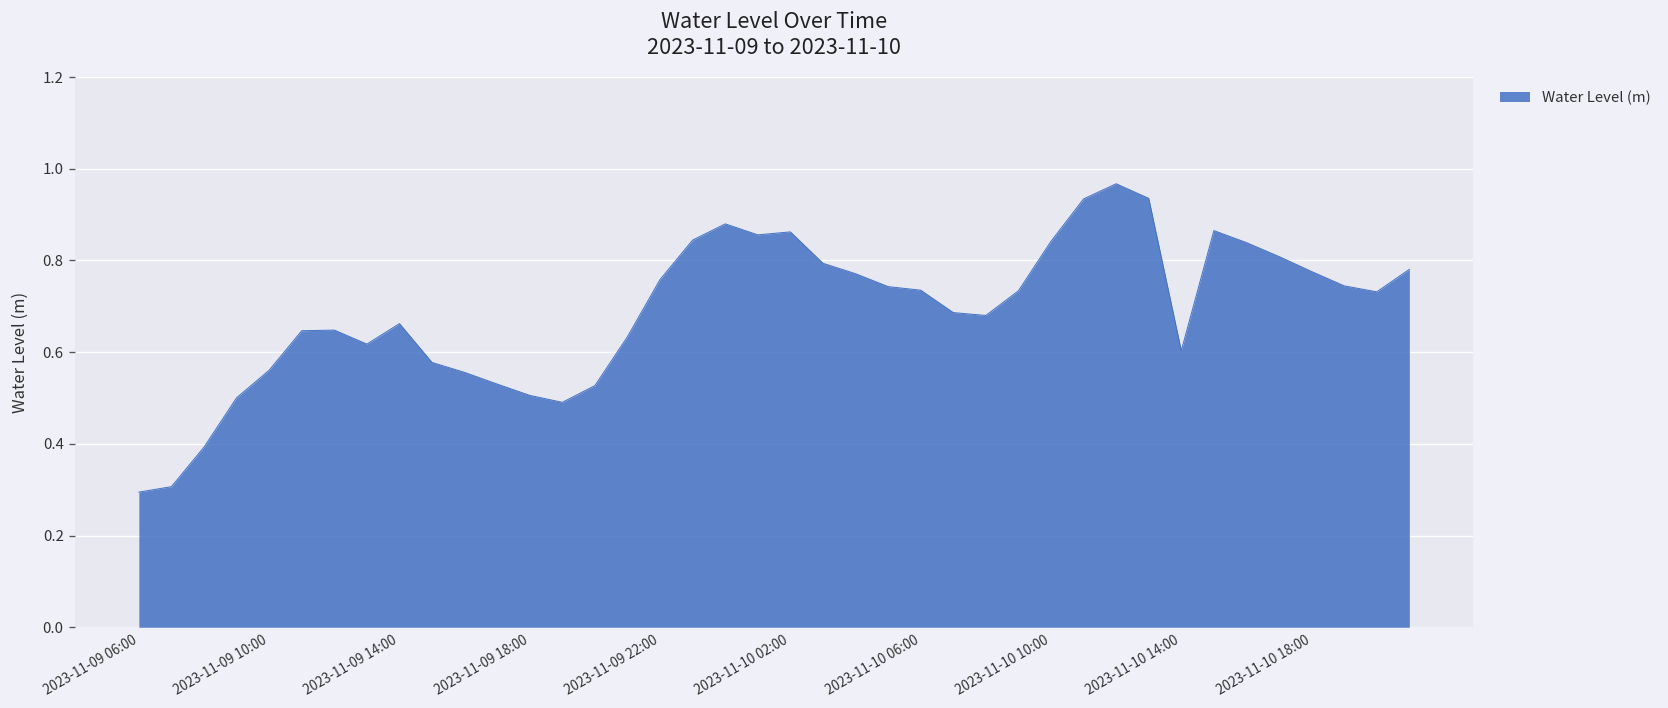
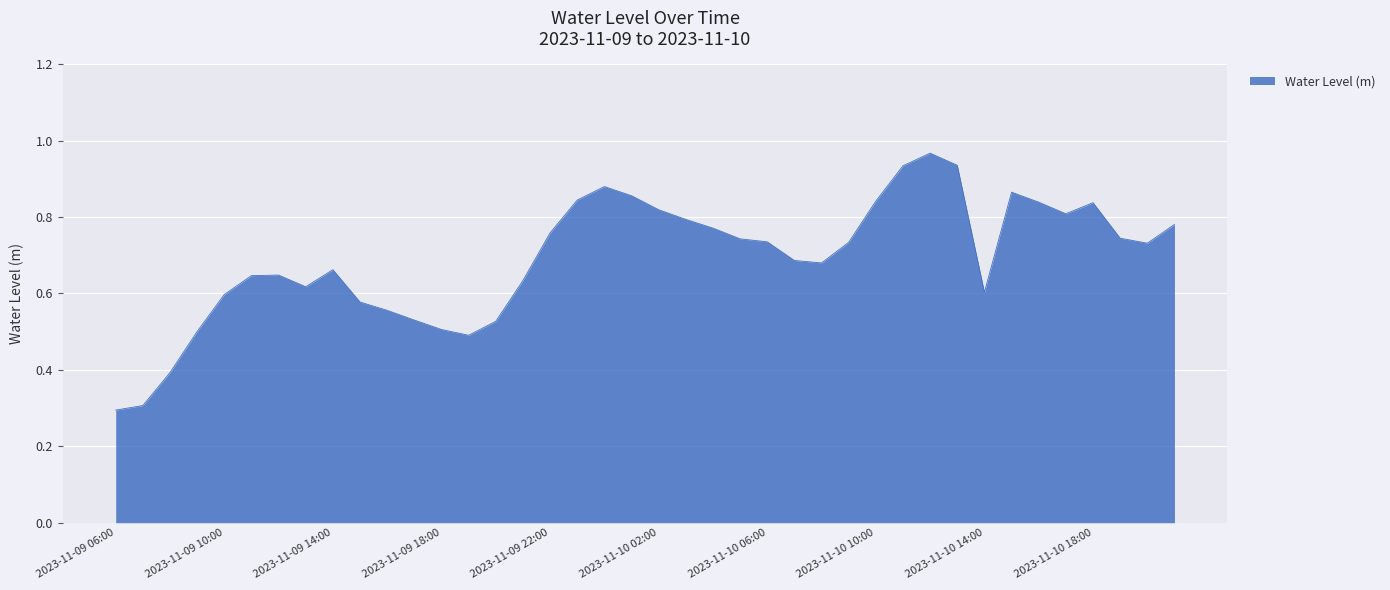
  {
    "2023-11-09 06:00": 0.29,
-   "2023-11-09 10:00": 0.56,
+   "2023-11-09 10:00": 0.60,
    "2023-11-09 14:00": 0.66,
    "2023-11-09 18:00": 0.51,
    "2023-11-09 22:00": 0.76,
-   "2023-11-10 02:00": 0.86,
+   "2023-11-10 02:00": 0.82,
    "2023-11-10 06:00": 0.74,
    "2023-11-10 10:00": 0.84,
    "2023-11-10 14:00": 0.60,
-   "2023-11-10 18:00": 0.78
+   "2023-11-10 18:00": 0.84
  }
